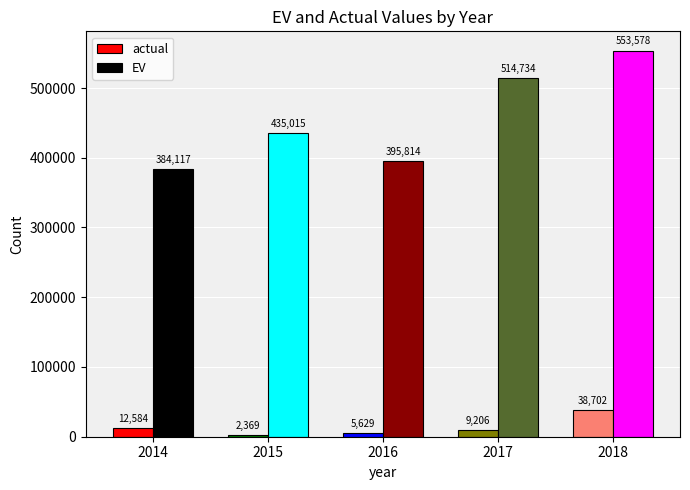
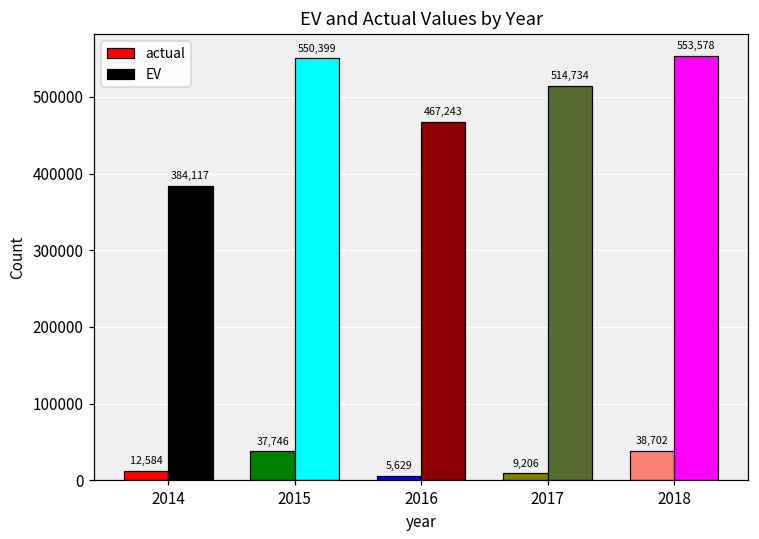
  {
    "actual": {
      "2014": "12,584",
-     "2015": "2,369",
+     "2015": "37,746",
      "2016": "5,629",
      "2017": "9,206",
      "2018": "38,702"
    },
    "EV": {
      "2014": "384,117",
-     "2015": "435,015",
-     "2016": "395,814",
+     "2015": "550,399",
+     "2016": "467,243",
      "2017": "514,734",
      "2018": "553,578"
    }
  }
